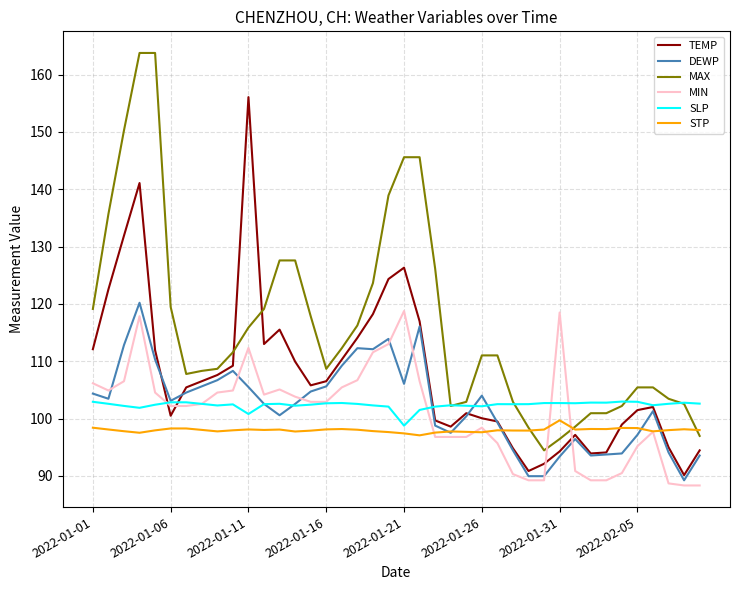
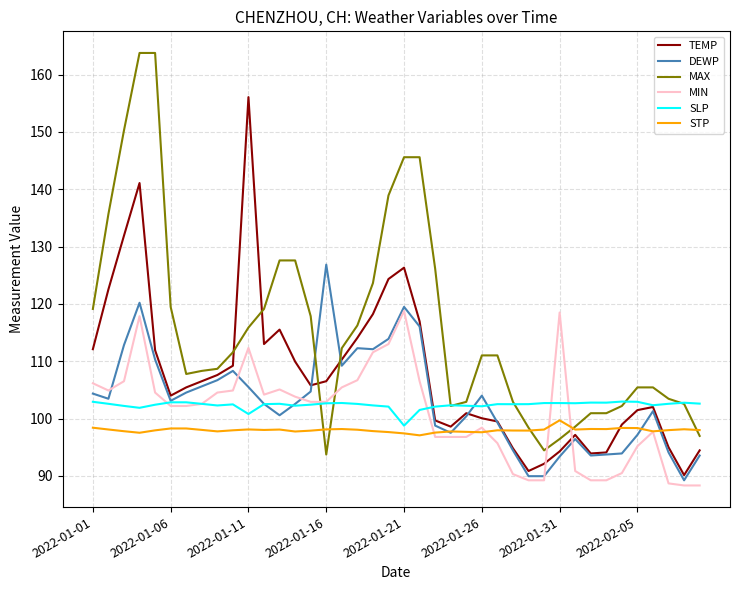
  {
    "TEMP": {
      "2022-01-01": 112,
-     "2022-01-06": 101,
+     "2022-01-06": 104,
      "2022-01-11": 156,
      "2022-01-16": 107,
      "2022-01-21": 126,
      "2022-01-26": 100,
      "2022-01-31": 94,
      "2022-02-05": 101
    },
    "DEWP": {
      "2022-01-01": 104,
      "2022-01-11": 106,
-     "2022-01-16": 106,
-     "2022-01-21": 106,
+     "2022-01-16": 127,
+     "2022-01-21": 119,
      "2022-01-26": 104,
      "2022-01-31": 93,
      "2022-02-05": 97
    },
    "MAX": {
      "2022-01-01": 119,
      "2022-01-06": 119,
      "2022-01-11": 116,
-     "2022-01-16": 109,
+     "2022-01-16": 94,
      "2022-01-21": 146,
      "2022-01-26": 111,
      "2022-01-31": 96,
      "2022-02-05": 105
    },
    "MIN": {
      "2022-01-01": 106,
      "2022-01-06": 102,
      "2022-01-11": 112,
      "2022-01-21": 119,
      "2022-01-26": 98,
      "2022-01-31": 119,
      "2022-02-05": 95
    },
    "SLP": {
      "2022-01-01": 103,
      "2022-01-11": 101,
      "2022-01-21": 99,
      "2022-01-26": 102,
      "2022-01-31": 103,
      "2022-02-05": 103
    },
    "STP": {
      "2022-01-01": 98,
      "2022-01-06": 98,
      "2022-01-11": 98,
      "2022-01-16": 98,
      "2022-01-21": 97,
      "2022-01-26": 98,
      "2022-01-31": 100,
      "2022-02-05": 98
    }
  }
